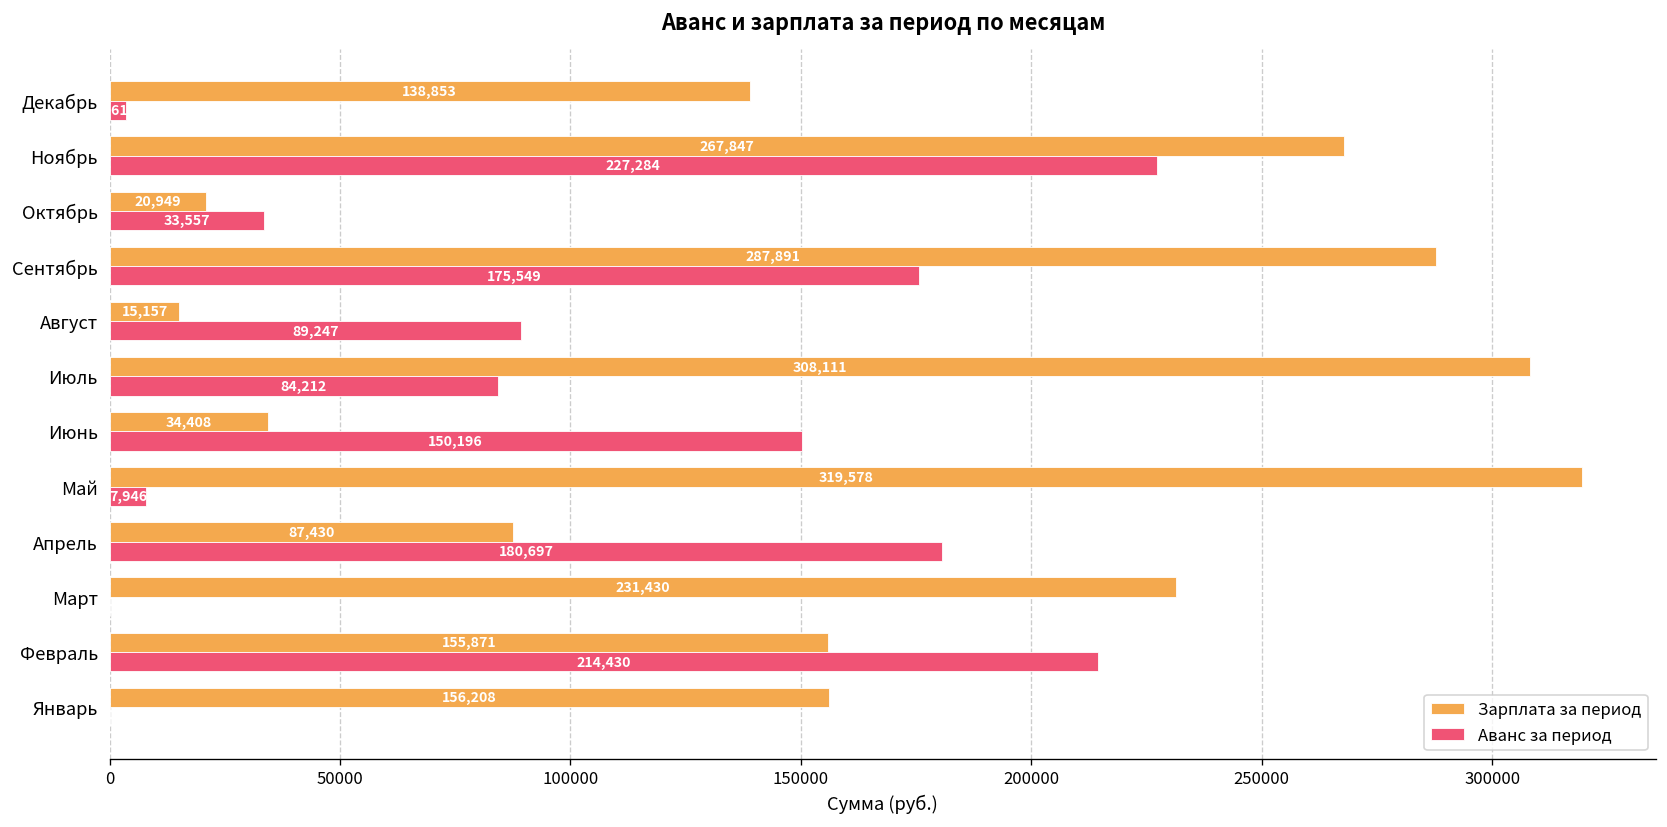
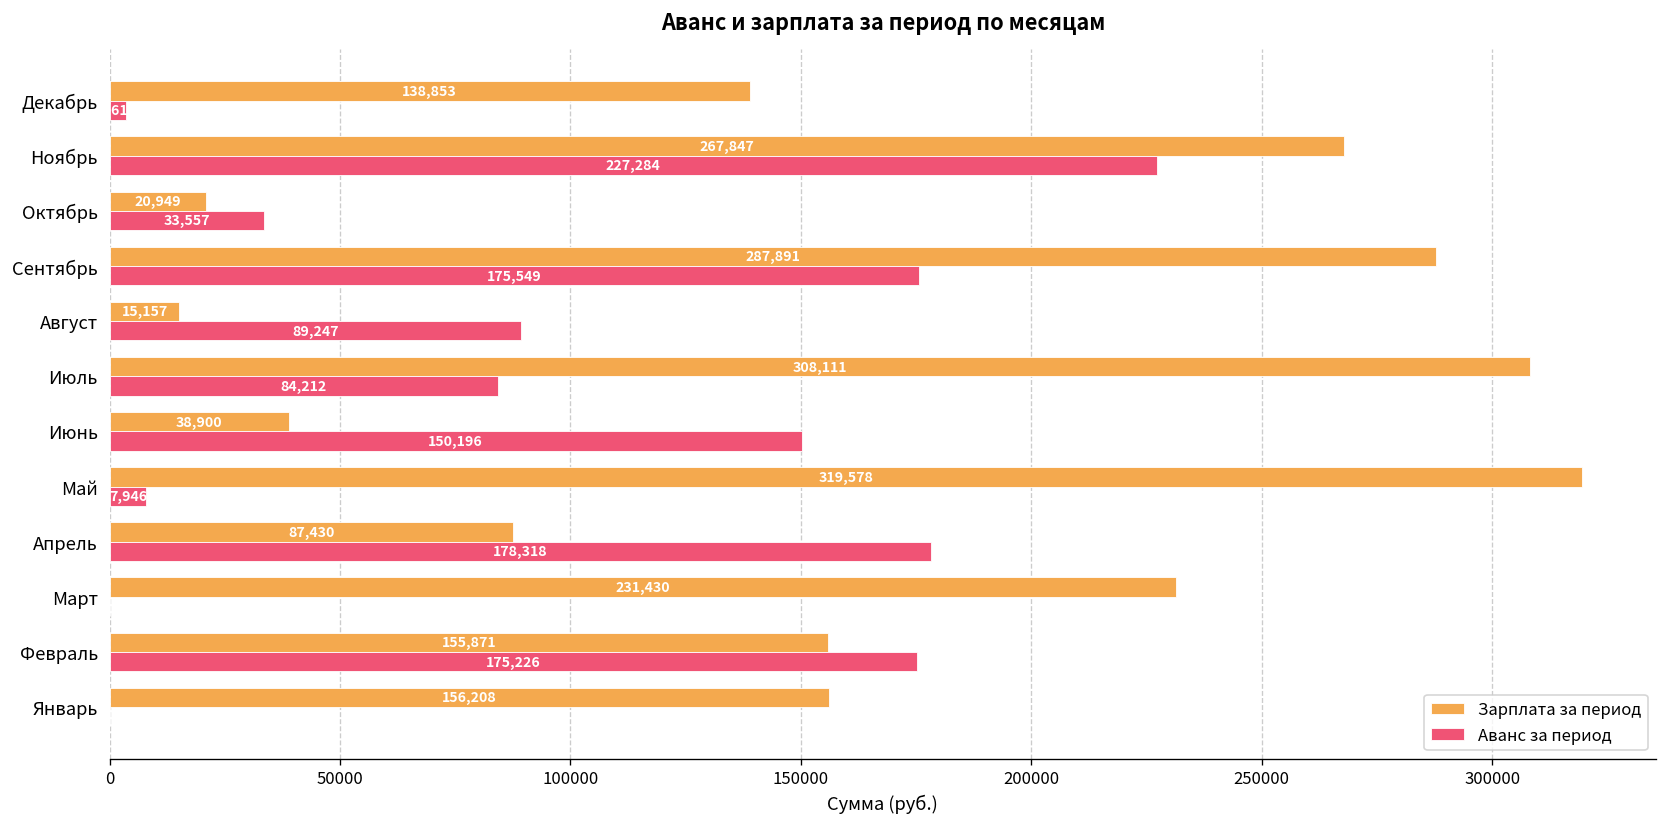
  {
    "Зарплата за период": {
      "Декабрь": "138,853",
      "Ноябрь": "267,847",
      "Октябрь": "20,949",
      "Сентябрь": "287,891",
      "Август": "15,157",
      "Июль": "308,111",
-     "Июнь": "34,408",
+     "Июнь": "38,900",
      "Май": "319,578",
      "Апрель": "87,430",
      "Март": "231,430",
      "Февраль": "155,871",
      "Январь": "156,208"
    },
    "Аванс за период": {
      "Ноябрь": "227,284",
      "Октябрь": "33,557",
      "Сентябрь": "175,549",
      "Август": "89,247",
      "Июль": "84,212",
      "Июнь": "150,196",
      "Май": "7,946",
-     "Апрель": "180,697",
-     "Февраль": "214,430"
+     "Апрель": "178,318",
+     "Февраль": "175,226"
    }
  }
